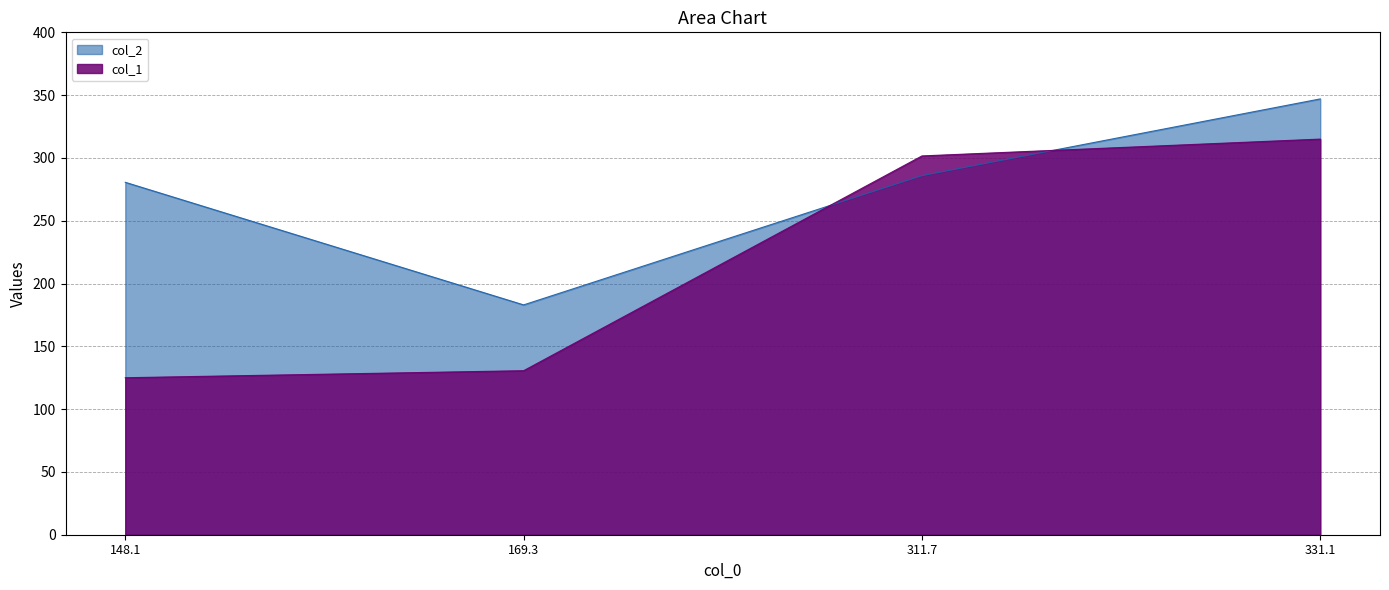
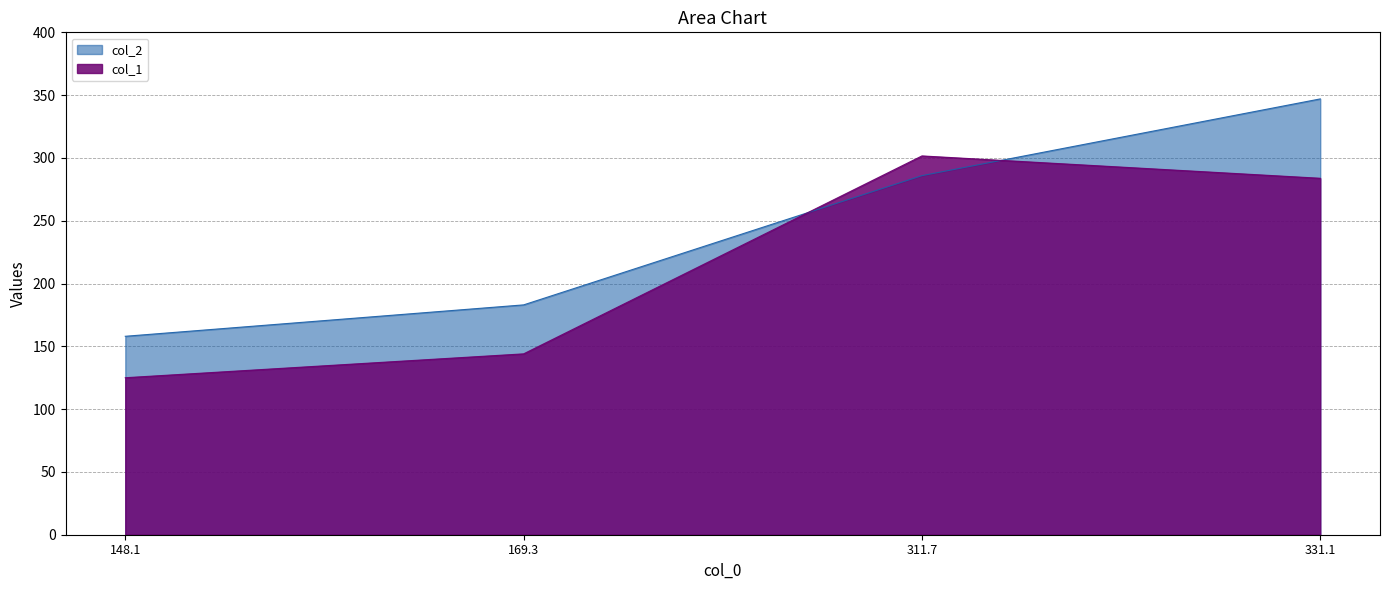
  {
    "col_2": {
-     "148.1": 281,
+     "148.1": 158,
      "169.3": 183,
      "311.7": 286,
      "331.1": 347
    },
    "col_1": {
      "148.1": 125,
-     "169.3": 131,
+     "169.3": 144,
      "311.7": 302,
-     "331.1": 315
+     "331.1": 284
    }
  }
